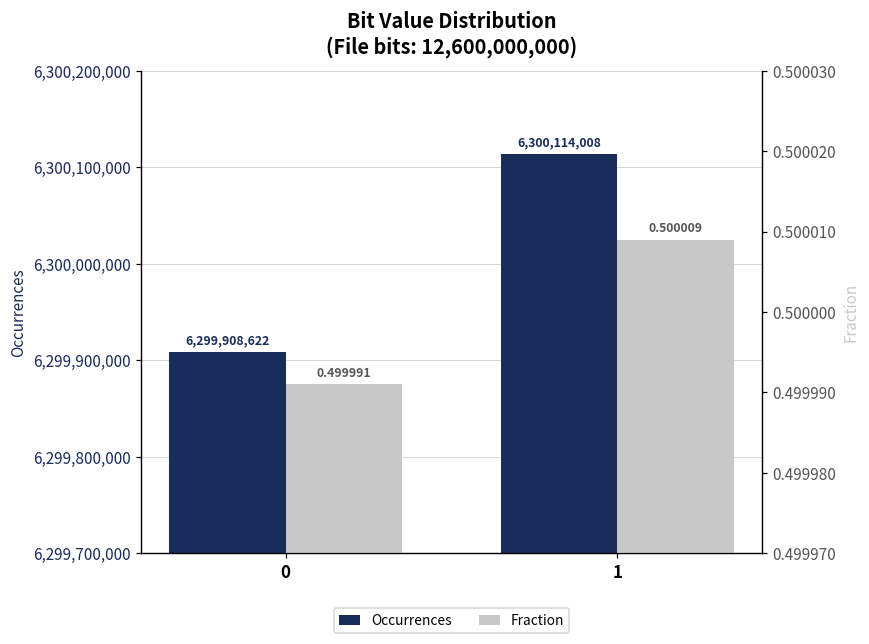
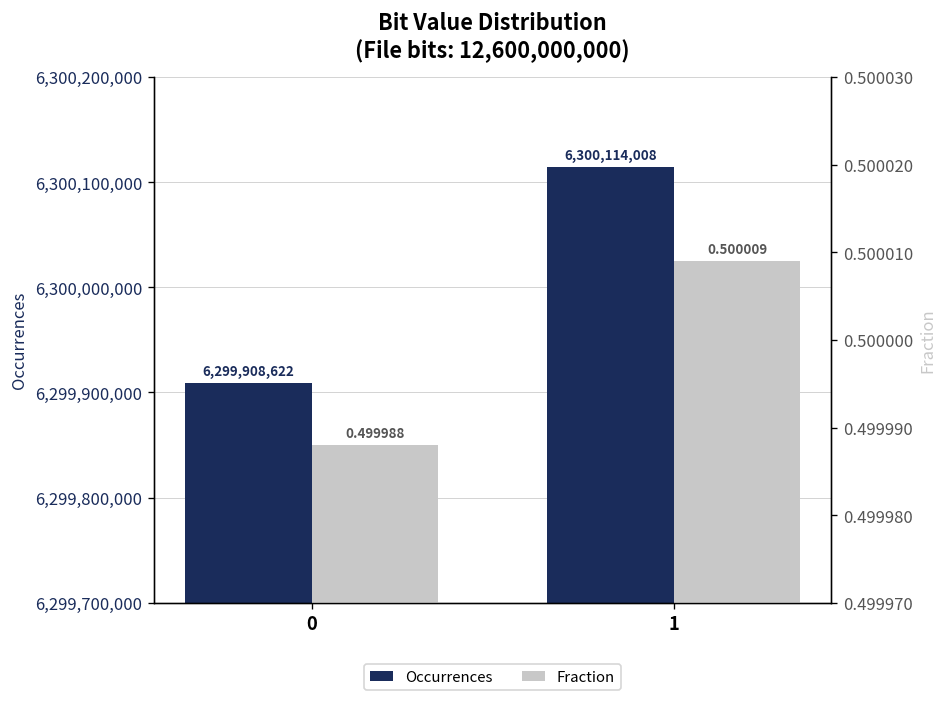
  {
    "Occurrences": {
      "0": "6,299,908,622",
      "1": "6,300,114,008"
    },
    "Fraction": {
-     "0": "0.499991",
+     "0": "0.499988",
      "1": "0.500009"
    }
  }
